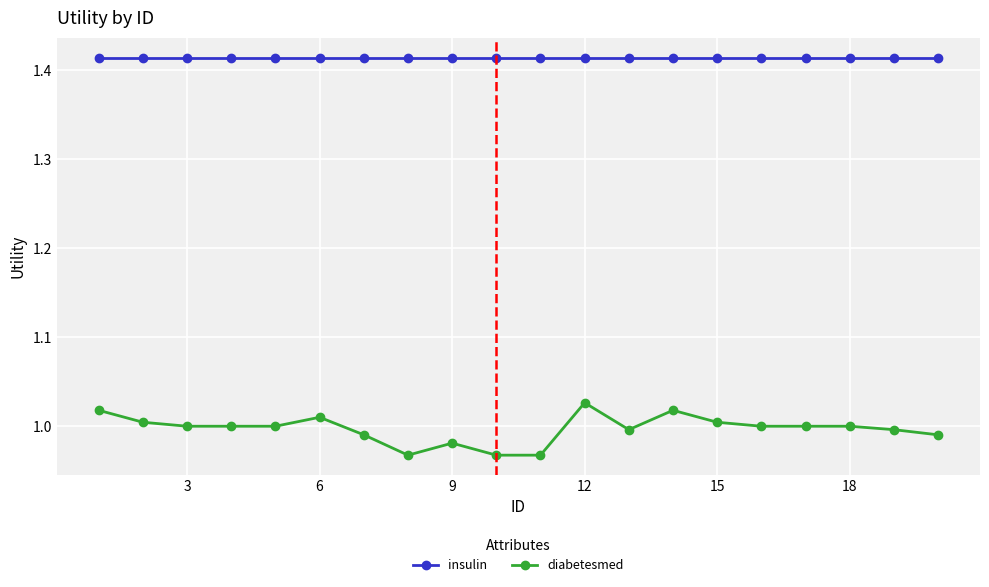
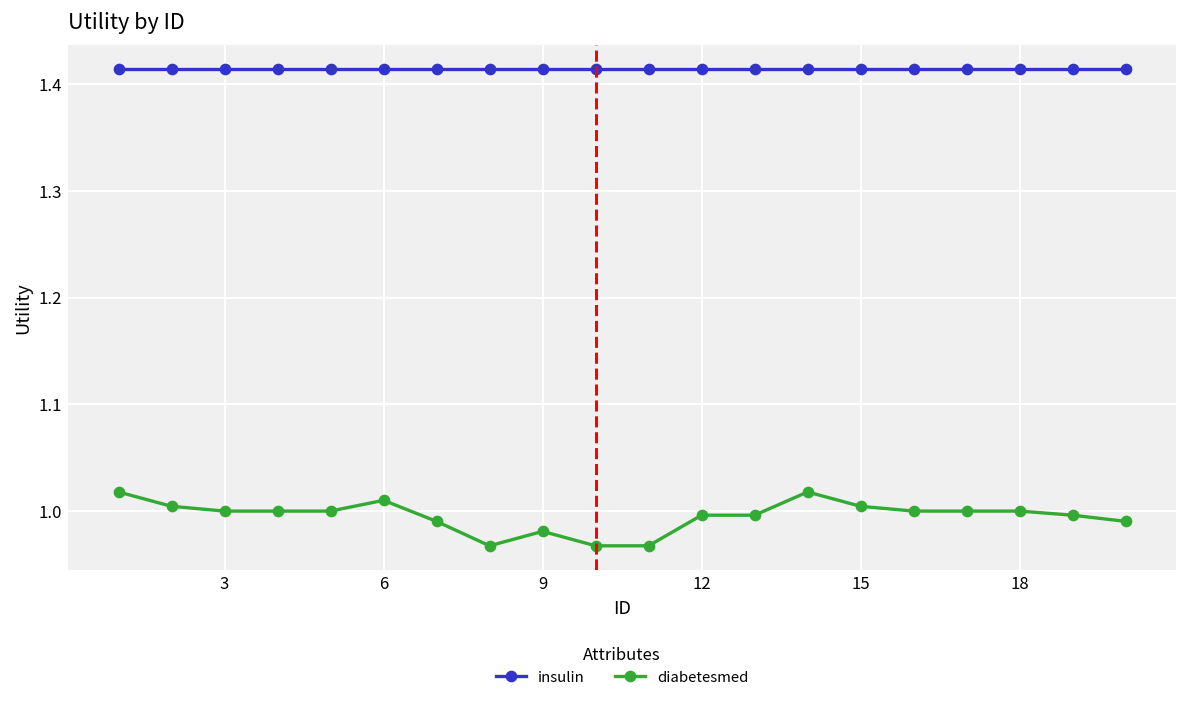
  {
    "insulin": {
      "3": 1.41,
      "6": 1.41,
      "9": 1.41,
      "12": 1.41,
      "15": 1.41,
      "18": 1.41
    },
    "diabetesmed": {
      "3": 1.00,
      "6": 1.01,
      "9": 0.98,
-     "12": 1.03,
+     "12": 1.00,
      "15": 1.00,
      "18": 1.00
    }
  }
